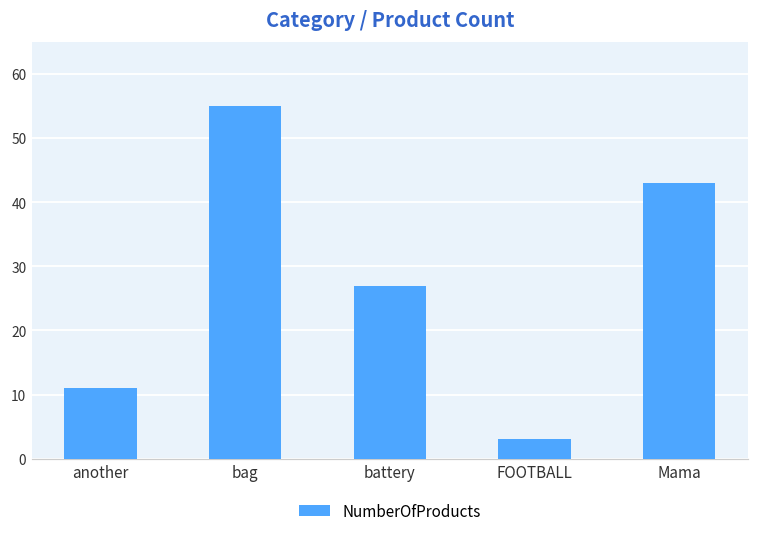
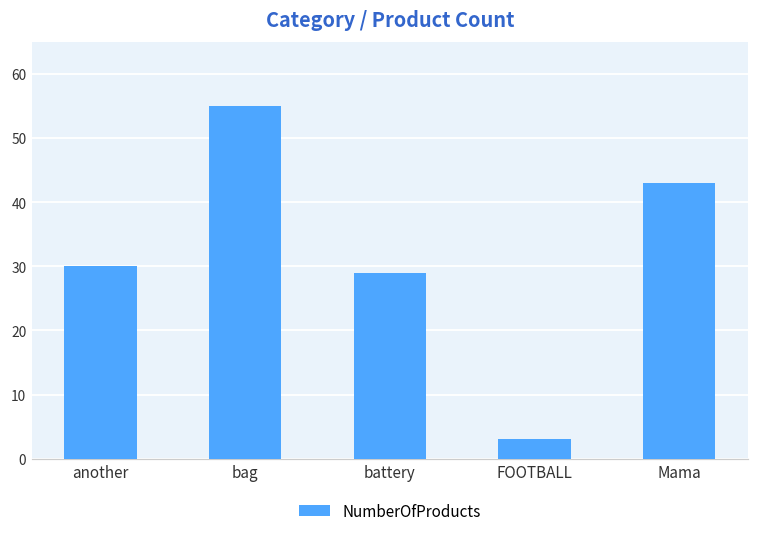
  {
-   "another": 11,
+   "another": 30,
    "bag": 55,
-   "battery": 27,
+   "battery": 29,
    "FOOTBALL": 3,
    "Mama": 43
  }
